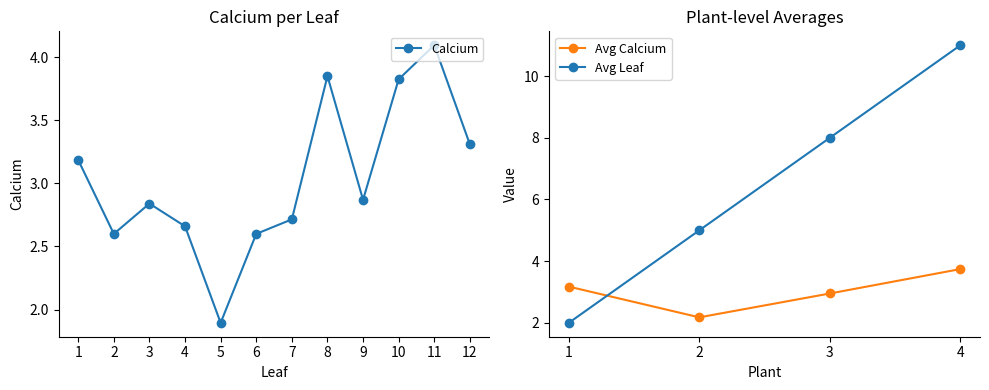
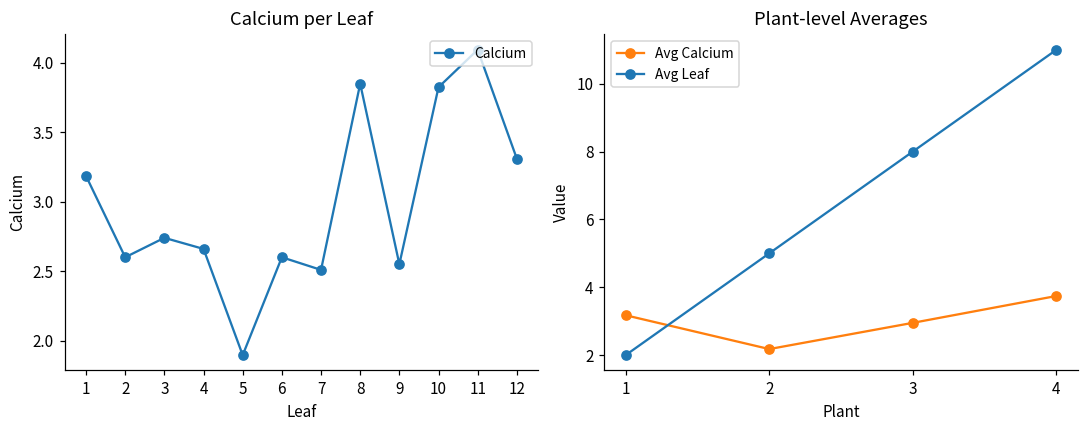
  {
    "Calcium per Leaf": {
      "1": 3.19,
      "2": 2.60,
-     "3": 2.84,
+     "3": 2.74,
      "4": 2.66,
      "5": 1.90,
      "6": 2.60,
-     "7": 2.72,
+     "7": 2.51,
      "8": 3.85,
-     "9": 2.87,
+     "9": 2.55,
      "10": 3.83,
      "12": 3.31
    },
    "Plant-level Averages": {
      "Avg Calcium": {
        "1": 3.2,
        "2": 2.2,
        "3": 3.0,
        "4": 3.7
      },
      "Avg Leaf": {
        "1": 2.0,
        "2": 5.0,
        "3": 8.0,
        "4": 11.0
      }
    }
  }
